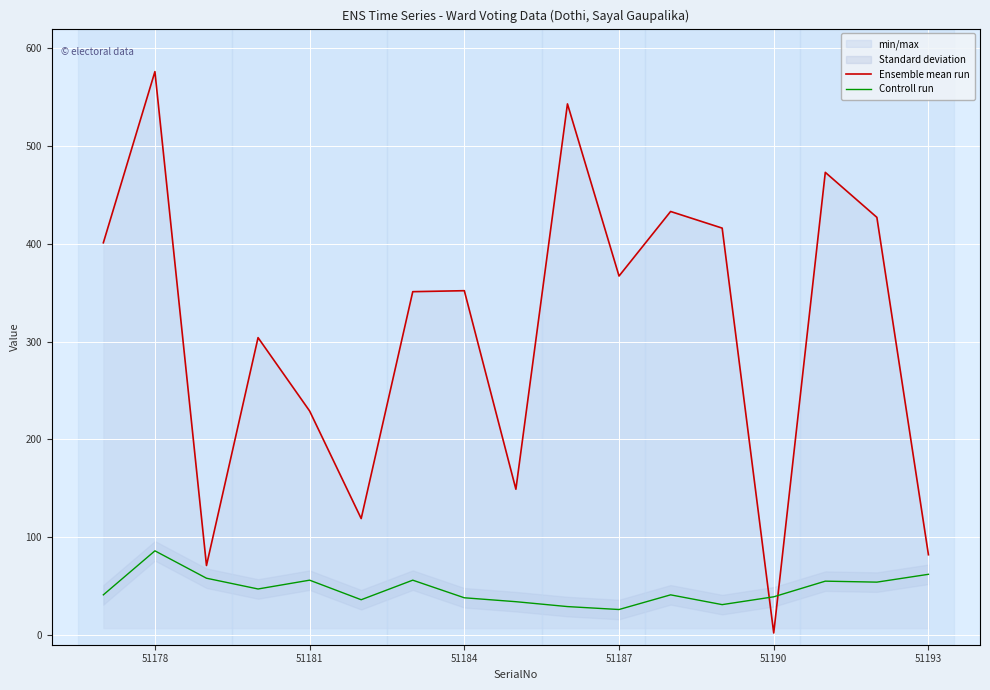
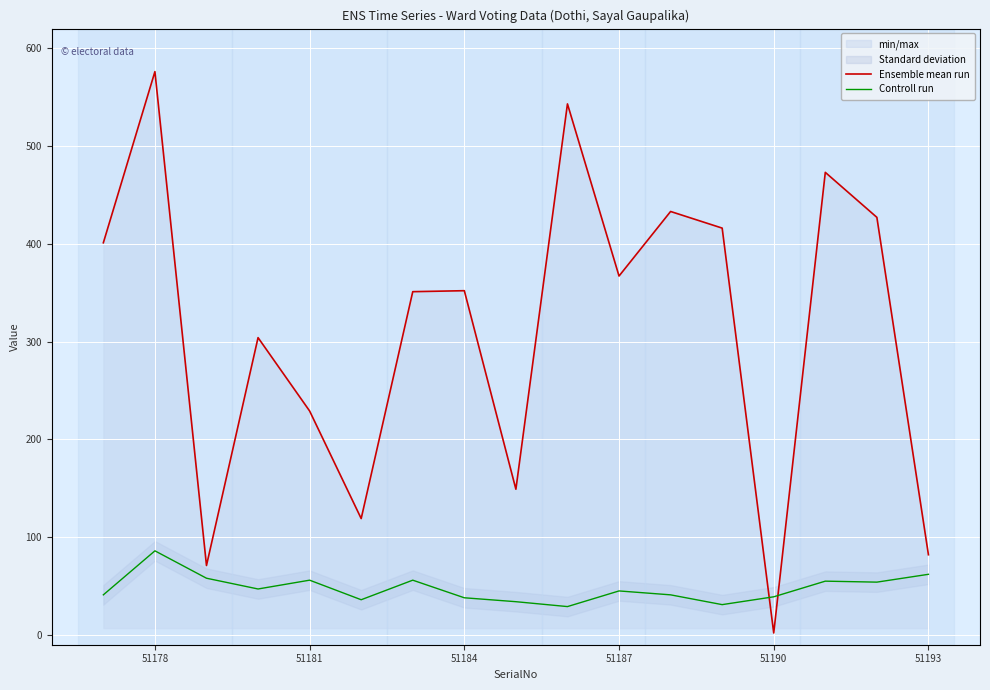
  {
    "Ensemble mean run": {
      "51190": 0
    },
    "Controll run": {
      "51178": 90,
      "51181": 60,
      "51184": 40,
-     "51187": 30,
+     "51187": 50,
      "51190": 40,
      "51193": 60
    }
  }
